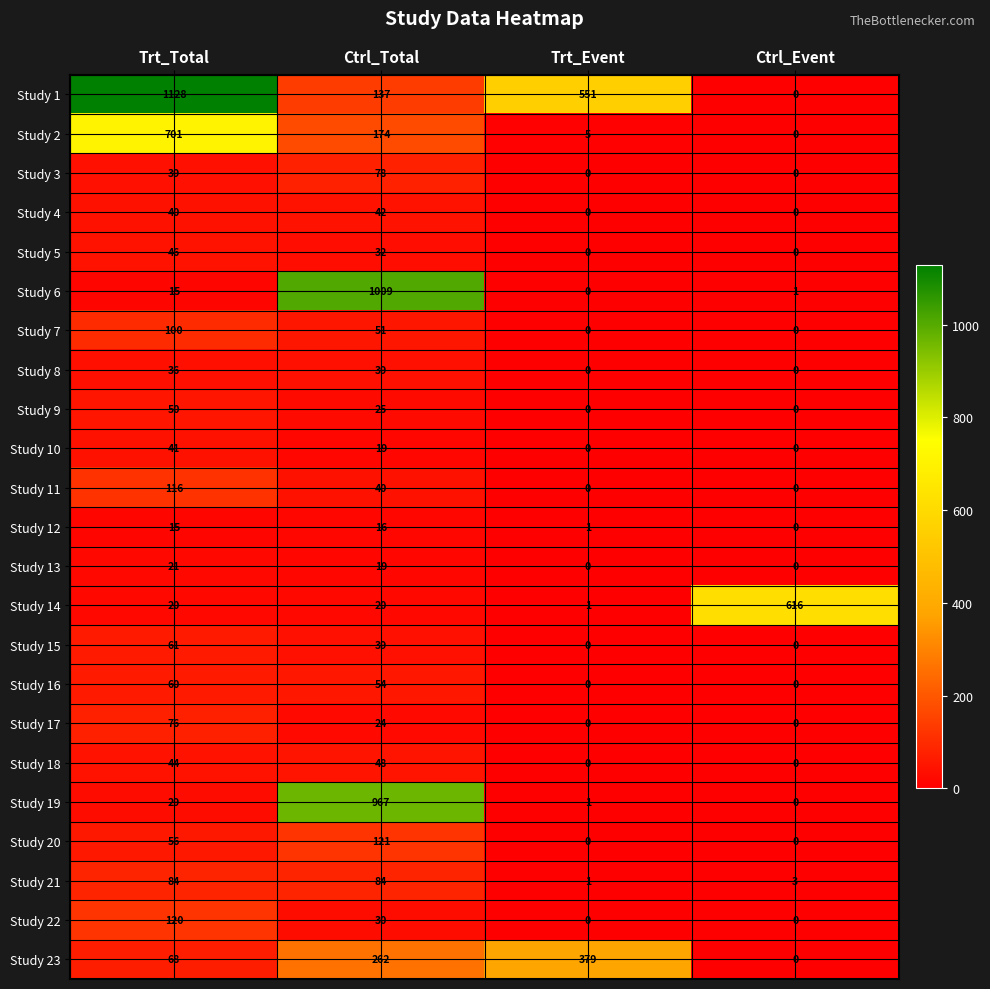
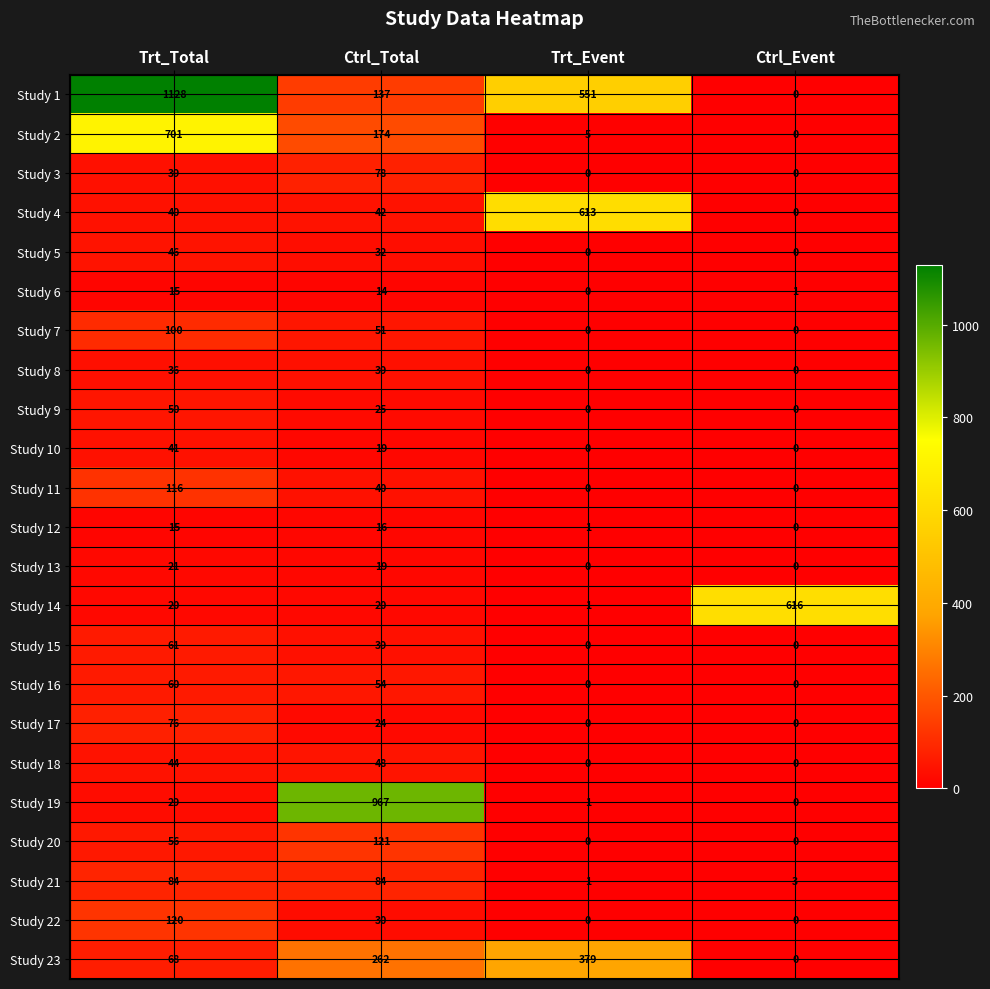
  {
    "Study 1": {
      "Trt_Total": 1128,
      "Ctrl_Total": 137,
      "Trt_Event": 551,
      "Ctrl_Event": 0
    },
    "Study 2": {
      "Trt_Total": 701,
      "Ctrl_Total": 174,
      "Trt_Event": 5,
      "Ctrl_Event": 0
    },
    "Study 3": {
      "Trt_Total": 39,
      "Ctrl_Total": 78,
      "Trt_Event": 0,
      "Ctrl_Event": 0
    },
    "Study 4": {
      "Trt_Total": 40,
      "Ctrl_Total": 42,
-     "Trt_Event": 0,
+     "Trt_Event": 613,
      "Ctrl_Event": 0
    },
    "Study 5": {
      "Trt_Total": 46,
      "Ctrl_Total": 32,
      "Trt_Event": 0,
      "Ctrl_Event": 0
    },
    "Study 6": {
      "Trt_Total": 15,
-     "Ctrl_Total": 1009,
+     "Ctrl_Total": 14,
      "Trt_Event": 0,
      "Ctrl_Event": 1
    },
    "Study 7": {
      "Trt_Total": 100,
      "Ctrl_Total": 51,
      "Trt_Event": 0,
      "Ctrl_Event": 0
    },
    "Study 8": {
      "Trt_Total": 36,
      "Ctrl_Total": 39,
      "Trt_Event": 0,
      "Ctrl_Event": 0
    },
    "Study 9": {
      "Trt_Total": 50,
      "Ctrl_Total": 25,
      "Trt_Event": 0,
      "Ctrl_Event": 0
    },
    "Study 10": {
      "Trt_Total": 41,
      "Ctrl_Total": 19,
      "Trt_Event": 0,
      "Ctrl_Event": 0
    },
    "Study 11": {
      "Trt_Total": 116,
      "Ctrl_Total": 40,
      "Trt_Event": 0,
      "Ctrl_Event": 0
    },
    "Study 12": {
      "Trt_Total": 15,
      "Ctrl_Total": 16,
      "Trt_Event": 1,
      "Ctrl_Event": 0
    },
    "Study 13": {
      "Trt_Total": 21,
      "Ctrl_Total": 19,
      "Trt_Event": 0,
      "Ctrl_Event": 0
    },
    "Study 14": {
      "Trt_Total": 20,
      "Ctrl_Total": 20,
      "Trt_Event": 1,
      "Ctrl_Event": 616
    },
    "Study 15": {
      "Trt_Total": 61,
      "Ctrl_Total": 39,
      "Trt_Event": 0,
      "Ctrl_Event": 0
    },
    "Study 16": {
      "Trt_Total": 60,
      "Ctrl_Total": 54,
      "Trt_Event": 0,
      "Ctrl_Event": 0
    },
    "Study 17": {
      "Trt_Total": 76,
      "Ctrl_Total": 24,
      "Trt_Event": 0,
      "Ctrl_Event": 0
    },
    "Study 18": {
      "Trt_Total": 44,
      "Ctrl_Total": 48,
      "Trt_Event": 0,
      "Ctrl_Event": 0
    },
    "Study 19": {
      "Trt_Total": 29,
      "Ctrl_Total": 967,
      "Trt_Event": 1,
      "Ctrl_Event": 0
    },
    "Study 20": {
      "Trt_Total": 56,
      "Ctrl_Total": 121,
      "Trt_Event": 0,
      "Ctrl_Event": 0
    },
    "Study 21": {
      "Trt_Total": 84,
      "Ctrl_Total": 84,
      "Trt_Event": 1,
      "Ctrl_Event": 3
    },
    "Study 22": {
      "Trt_Total": 120,
      "Ctrl_Total": 30,
      "Trt_Event": 0,
      "Ctrl_Event": 0
    },
    "Study 23": {
      "Trt_Total": 68,
      "Ctrl_Total": 262,
      "Trt_Event": 379,
      "Ctrl_Event": 0
    }
  }
